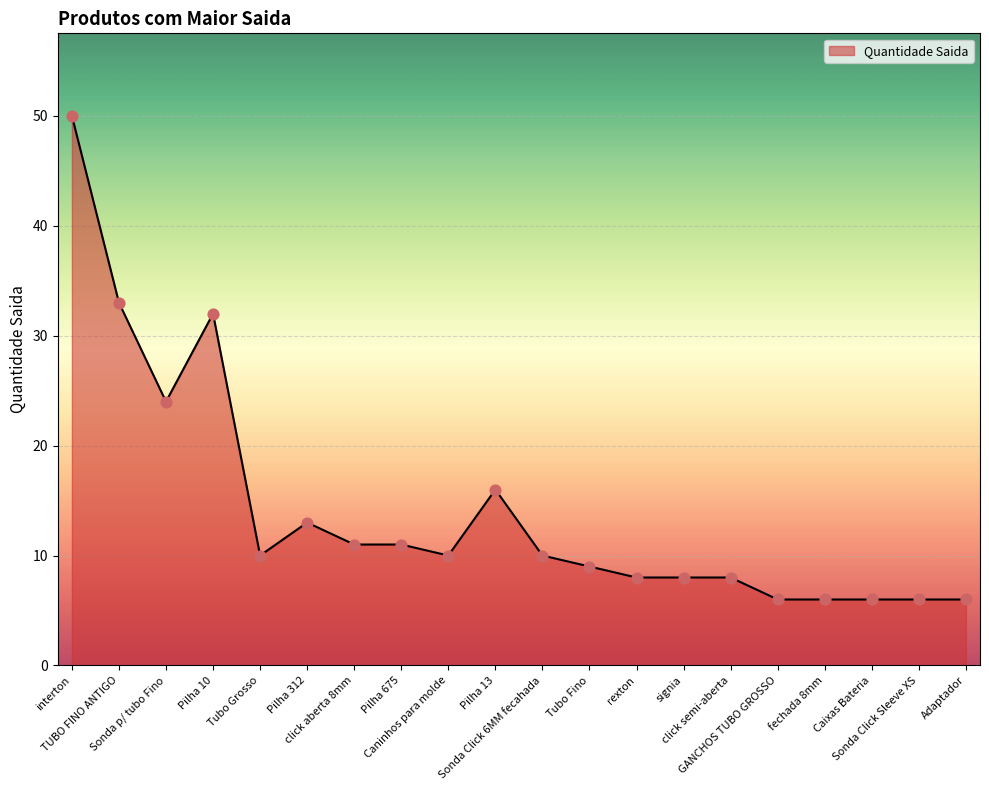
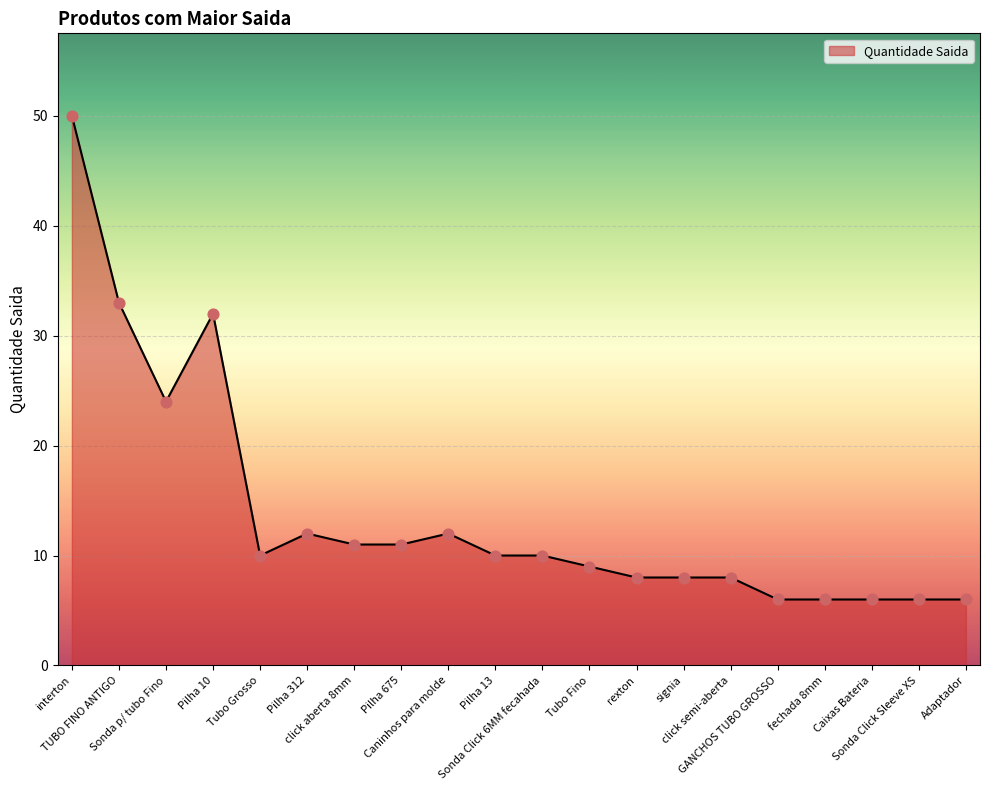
  {
    "interton": 50,
    "TUBO FINO ANTIGO": 33,
    "Sonda p/ tubo Fino": 24,
    "Pilha 10": 32,
    "Tubo Grosso": 10,
-   "Pilha 312": 13,
+   "Pilha 312": 12,
    "click aberta 8mm": 11,
    "Pilha 675": 11,
-   "Caninhos para molde": 10,
-   "Pilha 13": 16,
+   "Caninhos para molde": 12,
+   "Pilha 13": 10,
    "Sonda Click 6MM fecahada": 10,
    "Tubo Fino": 9,
    "rexton": 8,
    "signia": 8,
    "click semi-aberta": 8,
    "GANCHOS TUBO GROSSO": 6,
    "fechada 8mm": 6,
    "Caixas Bateria": 6,
    "Sonda Click Sleeve XS": 6,
    "Adaptador": 6
  }
